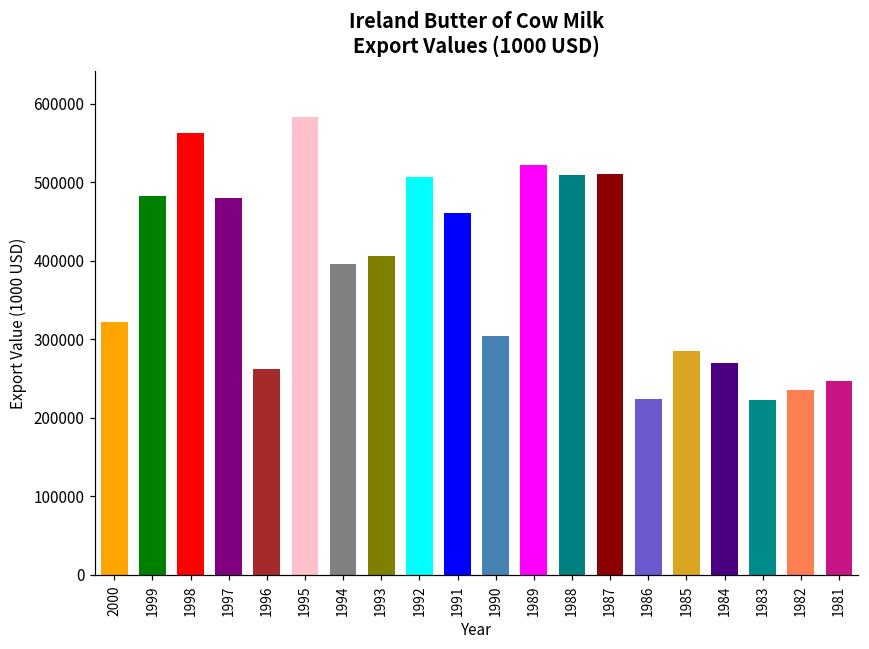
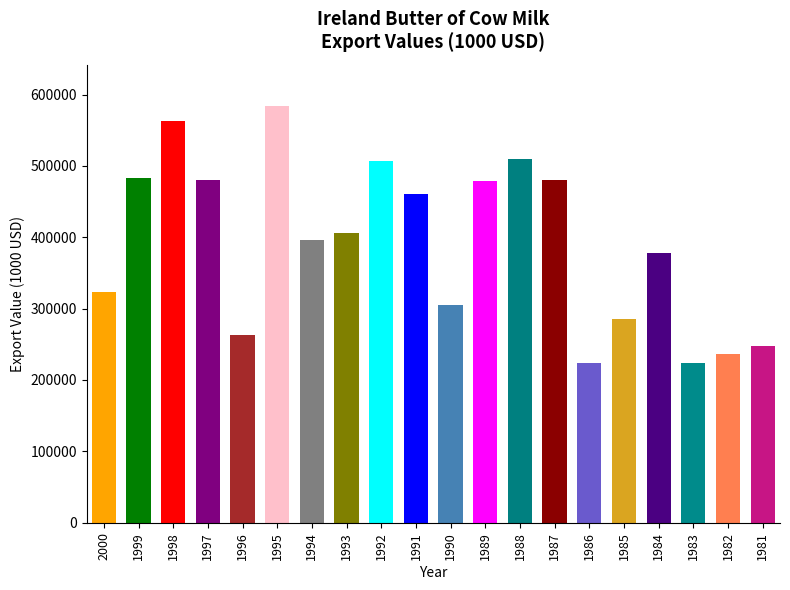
  {
    "2000": 320000,
    "1999": 480000,
    "1998": 560000,
    "1997": 480000,
    "1996": 260000,
    "1995": 580000,
    "1994": 400000,
    "1993": 410000,
    "1992": 510000,
    "1991": 460000,
    "1990": 300000,
-   "1989": 520000,
+   "1989": 480000,
    "1988": 510000,
-   "1987": 510000,
+   "1987": 480000,
    "1986": 220000,
    "1985": 290000,
-   "1984": 270000,
+   "1984": 380000,
    "1983": 220000,
    "1982": 240000,
    "1981": 250000
  }
